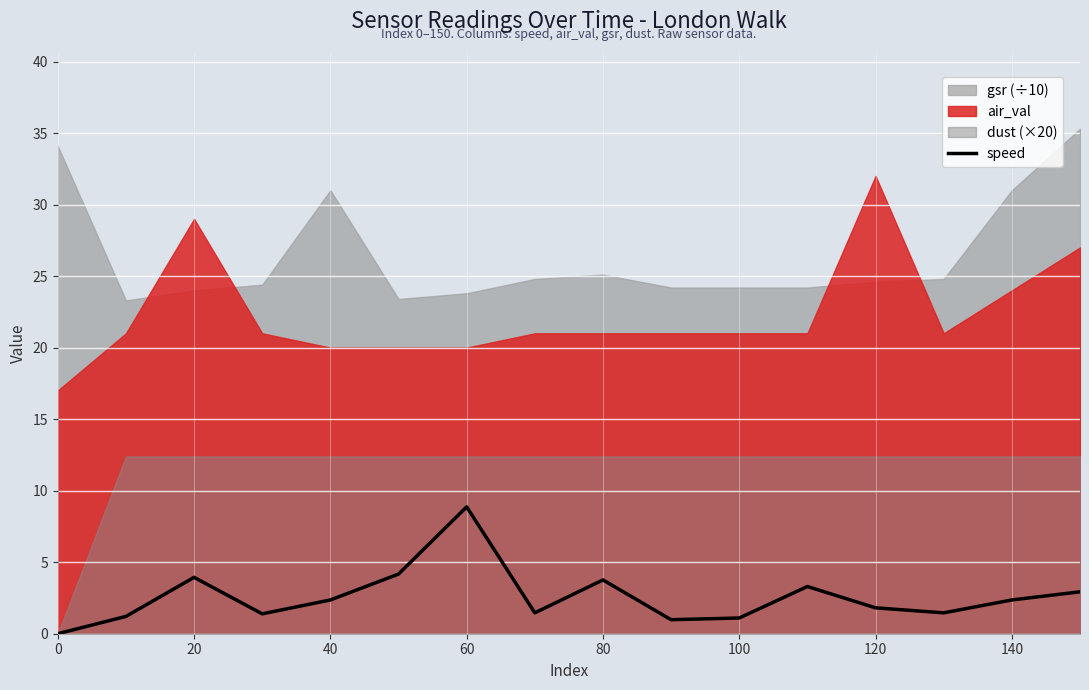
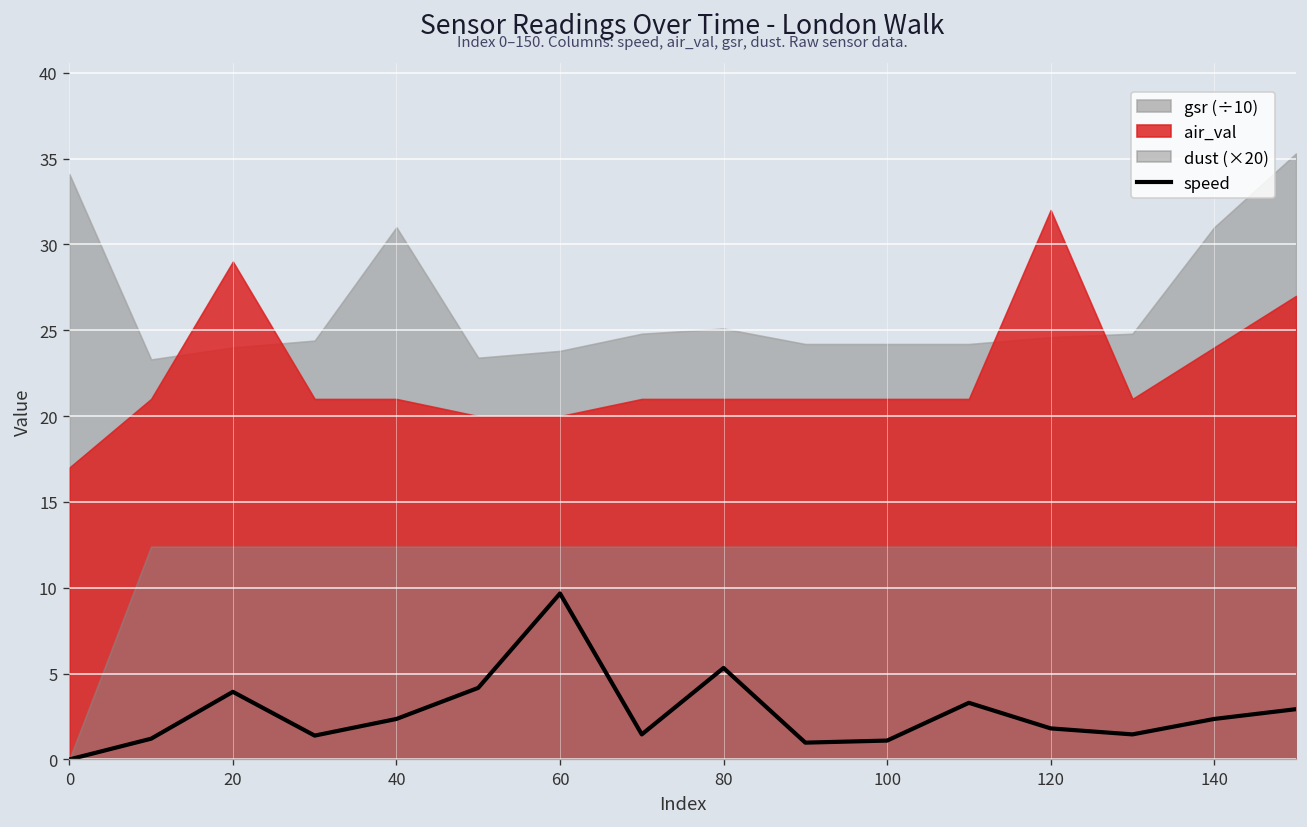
  {
    "speed": {
      "20": 3.9,
      "40": 2.4,
-     "60": 8.9,
-     "80": 3.8,
+     "60": 9.7,
+     "80": 5.3,
      "100": 1.1,
      "120": 1.8,
      "140": 2.4
    },
    "air_val": {
      "0": 17,
      "20": 29,
-     "40": 20,
+     "40": 21,
      "60": 20,
      "80": 21,
      "100": 21,
      "120": 32,
      "140": 24
    }
  }
